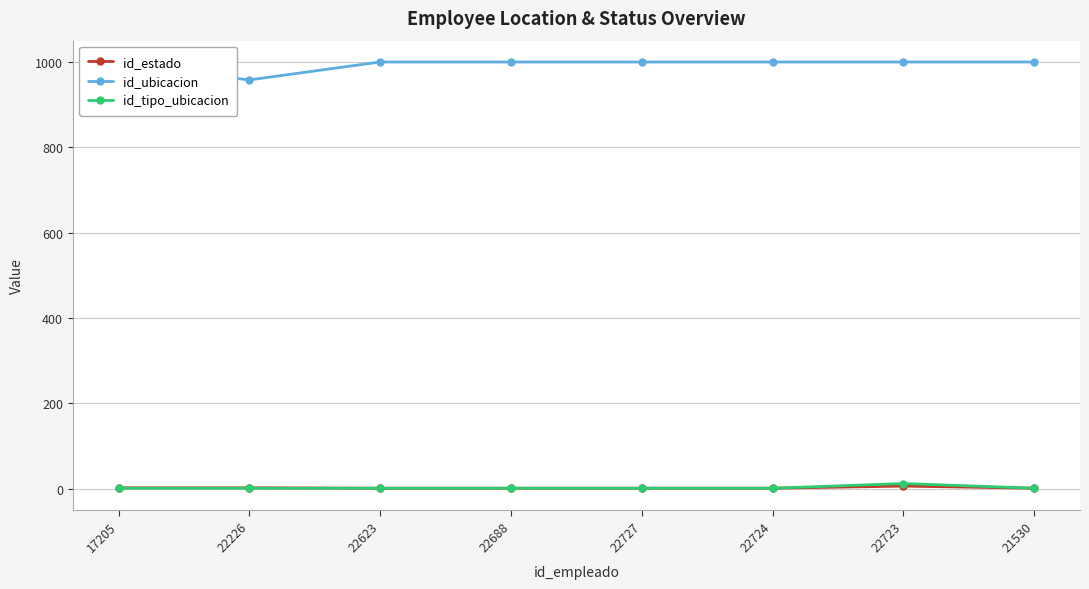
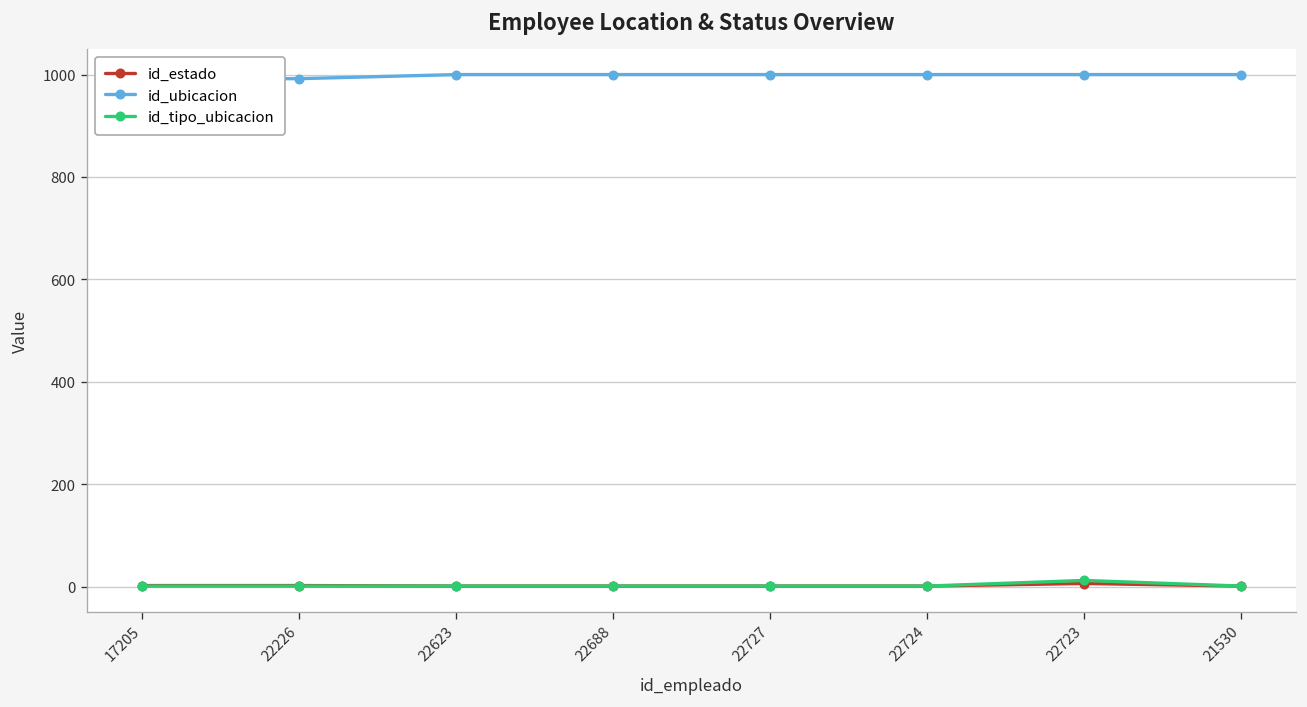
  {
    "id_estado": {
      "22723": 10
    },
    "id_ubicacion": {
-     "22226": 960,
+     "22226": 990,
      "22623": 1000,
      "22688": 1000,
      "22727": 1000,
      "22724": 1000,
      "22723": 1000,
      "21530": 1000
    },
    "id_tipo_ubicacion": {
      "22723": 10
    }
  }
